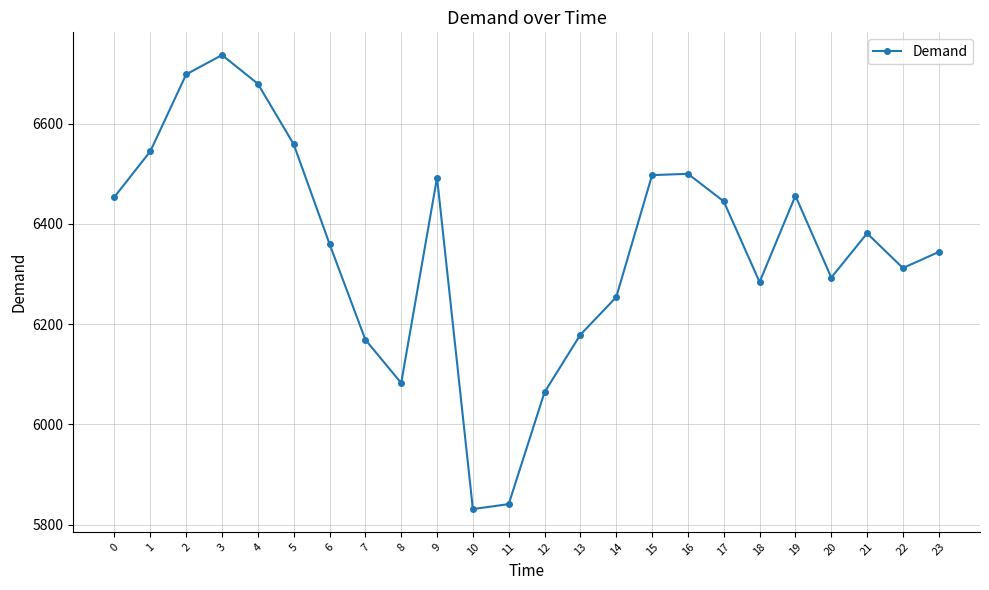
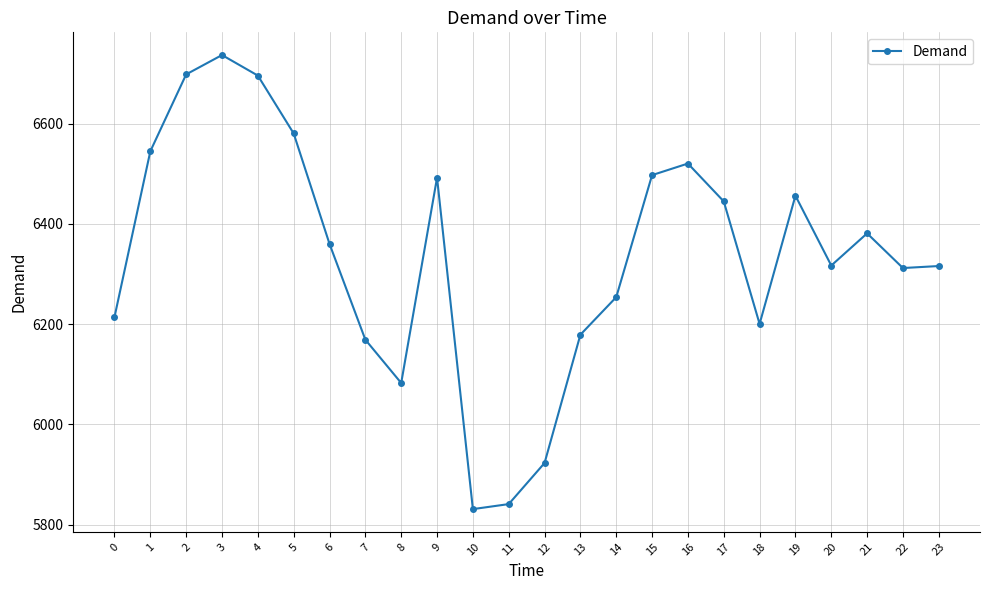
  {
-   "0": 6450,
+   "0": 6210,
    "1": 6550,
    "2": 6700,
    "3": 6740,
-   "4": 6680,
-   "5": 6560,
+   "4": 6700,
+   "5": 6580,
    "6": 6360,
    "7": 6170,
    "8": 6080,
    "9": 6490,
    "10": 5830,
    "11": 5840,
-   "12": 6060,
+   "12": 5920,
    "13": 6180,
    "14": 6250,
    "15": 6500,
-   "16": 6500,
+   "16": 6520,
    "17": 6450,
-   "18": 6280,
+   "18": 6200,
    "19": 6460,
-   "20": 6290,
+   "20": 6320,
    "21": 6380,
    "22": 6310,
-   "23": 6340
+   "23": 6320
  }
